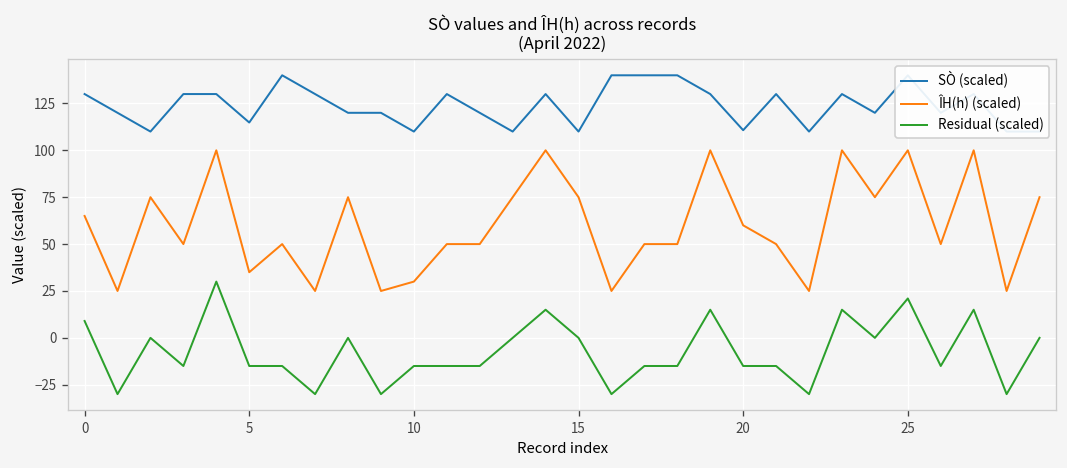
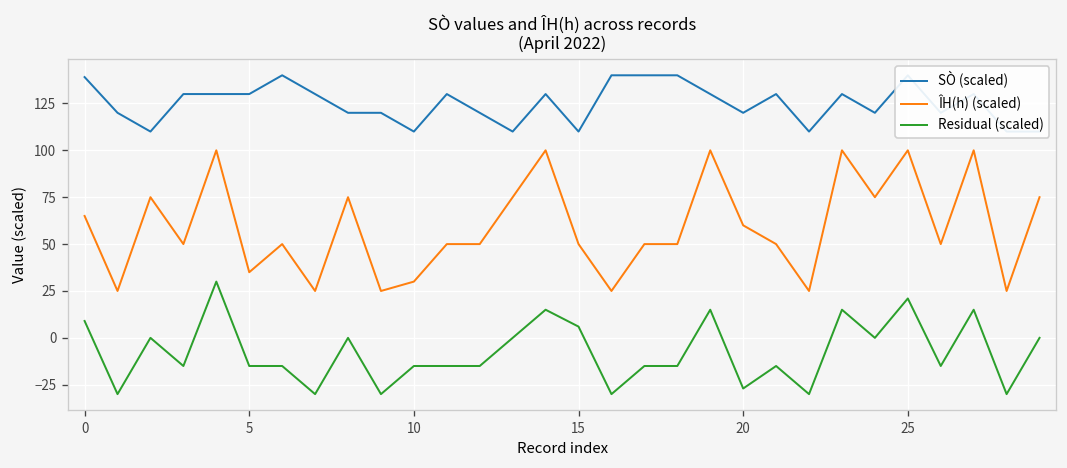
  {
    "SÒ (scaled)": {
-     "0": 130,
-     "5": 115,
+     "0": 139,
+     "5": 130,
      "10": 110,
      "15": 110,
-     "20": 111
+     "20": 120
    },
    "ÎH(h) (scaled)": {
      "0": 65,
      "5": 35,
      "10": 30,
-     "15": 75,
+     "15": 50,
      "20": 60,
      "25": 100
    },
    "Residual (scaled)": {
      "0": 9,
      "5": -15,
      "10": -15,
-     "15": 0,
-     "20": -15,
+     "15": 6,
+     "20": -27,
      "25": 21
    }
  }
